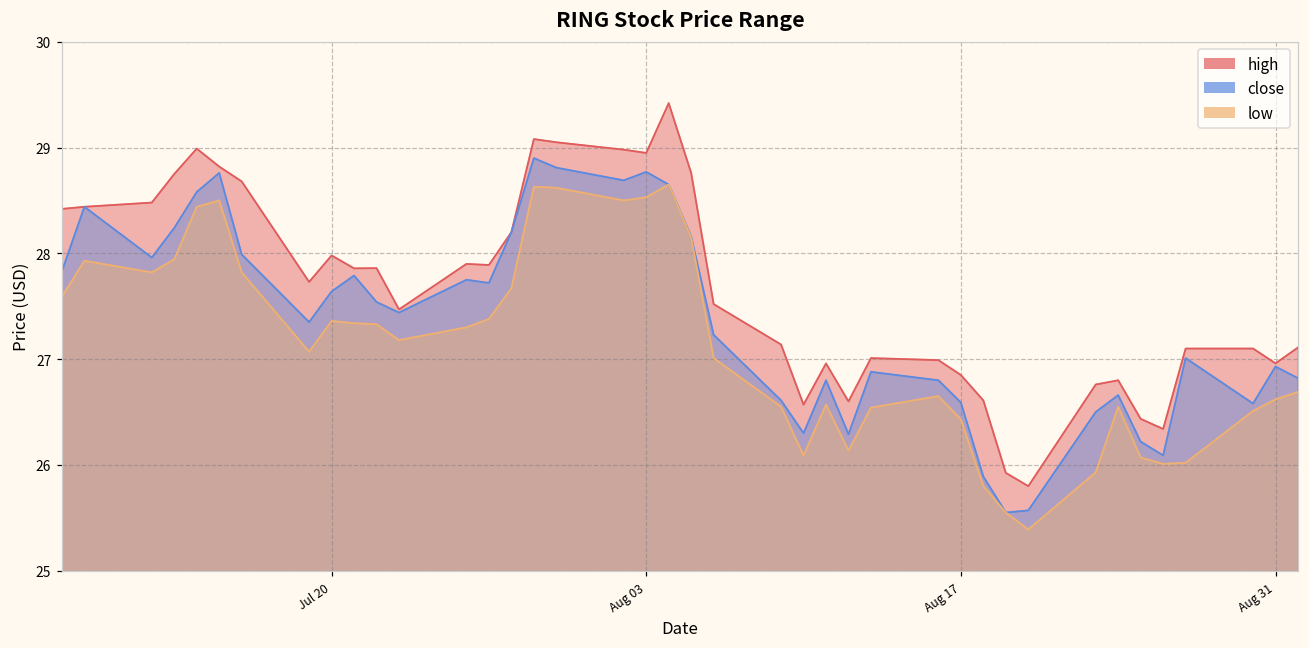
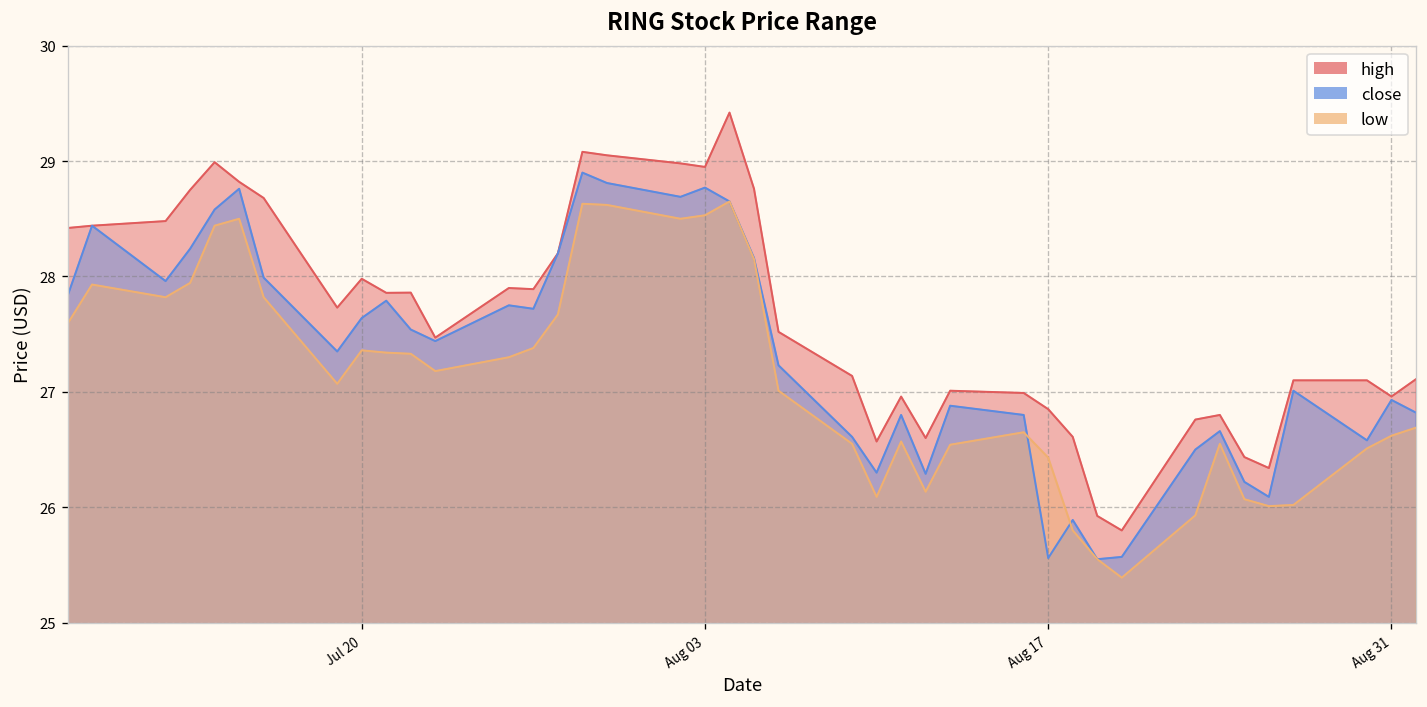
  {
    "close": {
      "Jul 20": 27.6,
      "Aug 03": 28.8,
-     "Aug 17": 26.6,
+     "Aug 17": 25.6,
      "Aug 31": 26.9
    }
  }
